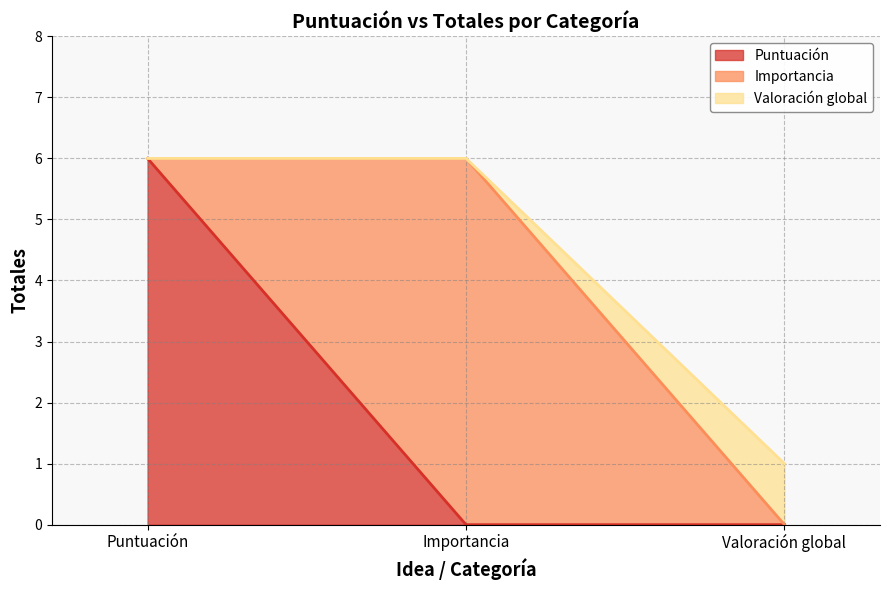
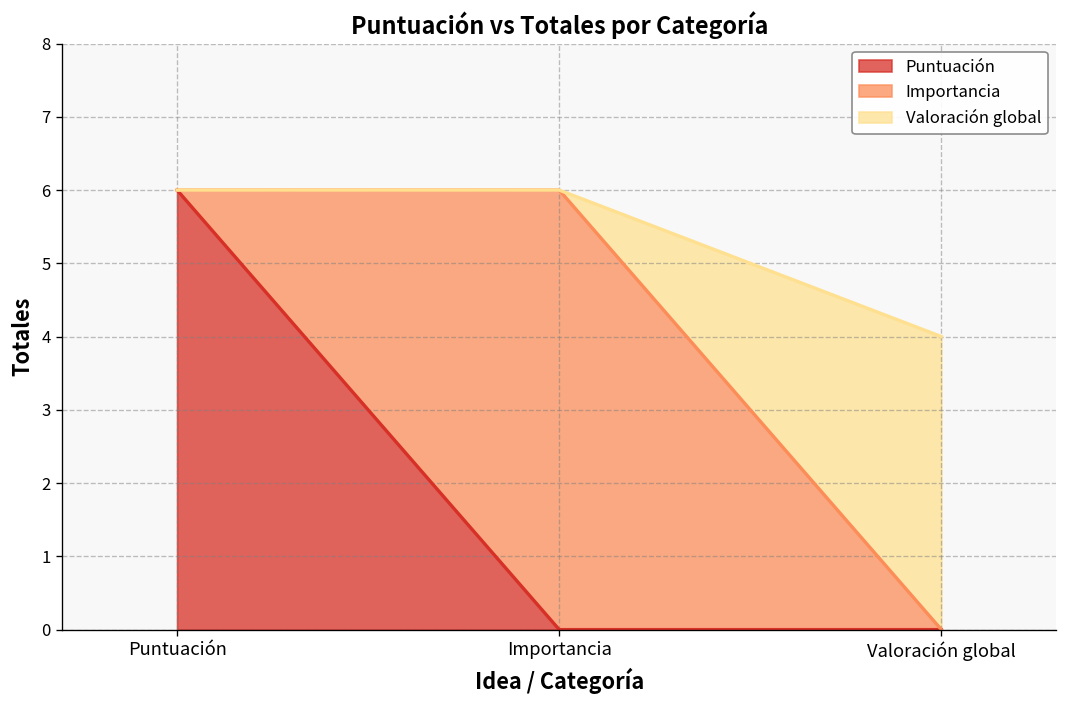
  {
    "Puntuación": {
      "Importancia": 0
    },
    "Valoración global": {
-     "Valoración global": 1
+     "Valoración global": 4
    }
  }
